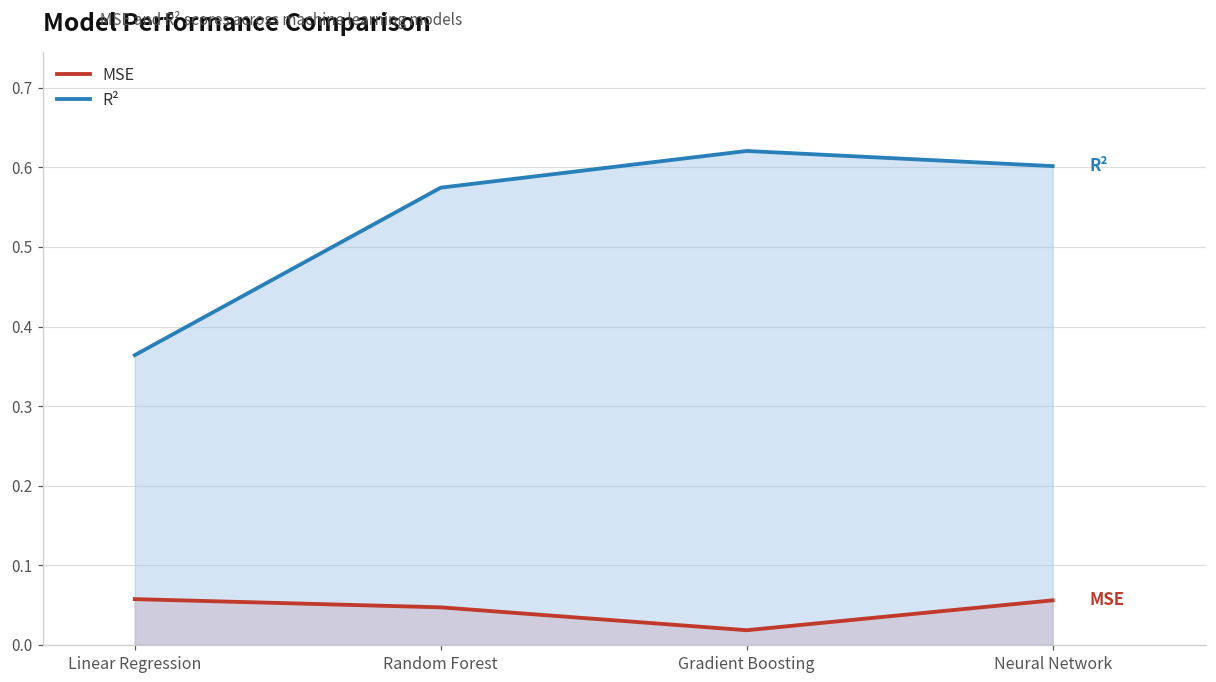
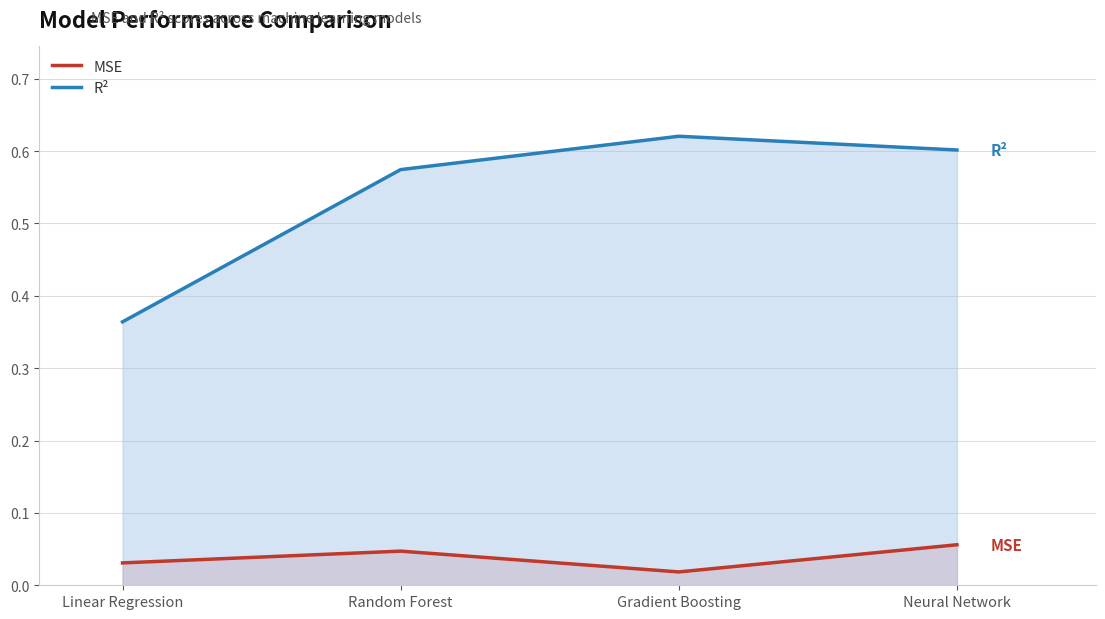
  {
    "MSE": {
-     "Linear Regression": 0.06,
+     "Linear Regression": 0.03,
      "Random Forest": 0.05,
      "Gradient Boosting": 0.02,
      "Neural Network": 0.06
    },
    "R²": {
      "Linear Regression": 0.36,
      "Random Forest": 0.57,
      "Gradient Boosting": 0.62,
      "Neural Network": 0.60
    }
  }
